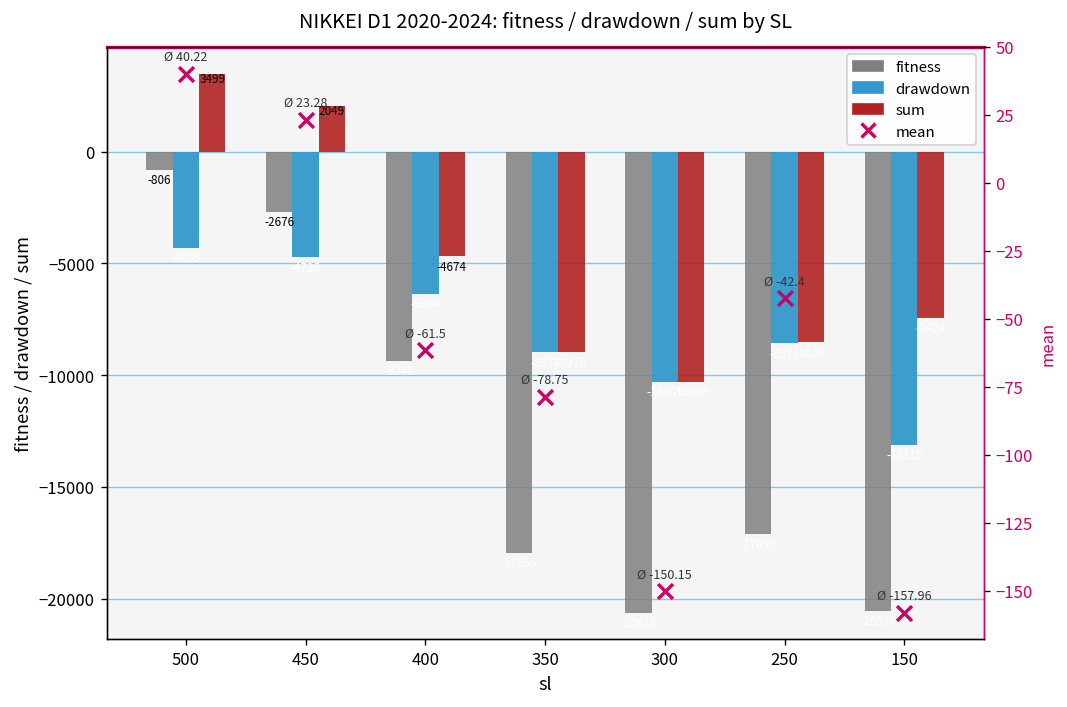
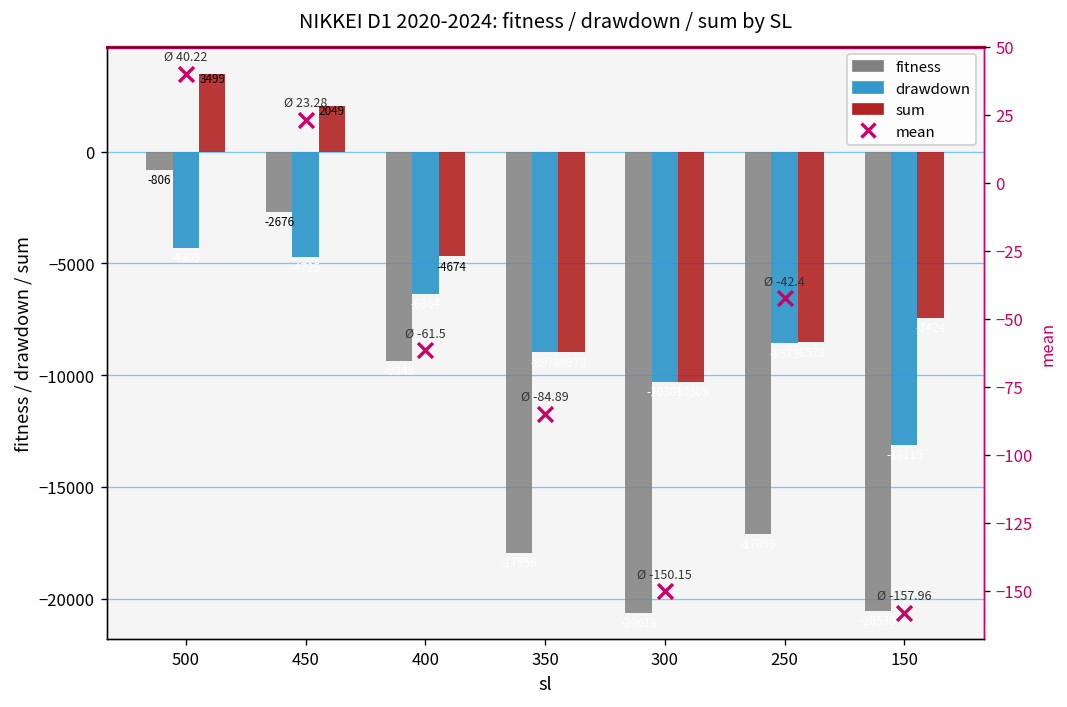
  {
    "fitness": {
      "500": -806,
      "450": -2676
    },
    "sum": {
      "500": 3499,
      "450": 2049,
      "400": -4674
    },
    "mean": {
-     "350": -78.75
+     "350": -84.89
    }
  }
